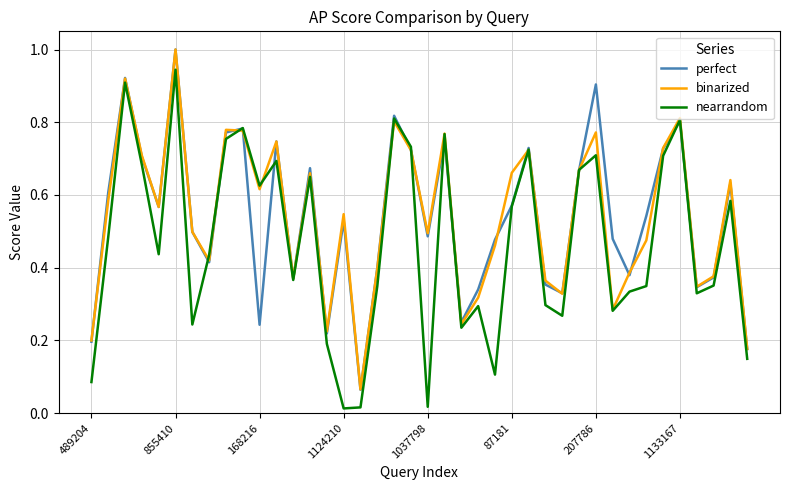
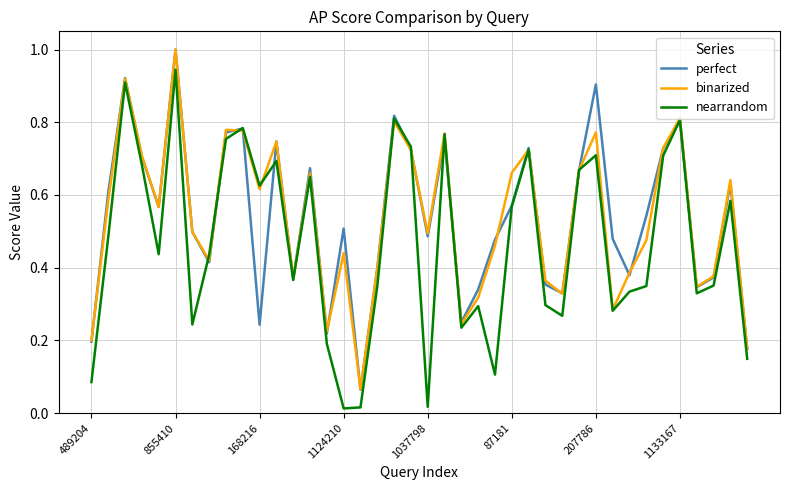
  {
    "perfect": {
      "168216": 0.24,
-     "1124210": 0.53,
+     "1124210": 0.51,
      "1037798": 0.49,
      "207786": 0.90
    },
    "binarized": {
      "168216": 0.62,
-     "1124210": 0.55,
+     "1124210": 0.44,
      "1037798": 0.49,
      "87181": 0.66,
      "207786": 0.77
    },
    "nearrandom": {
      "489204": 0.09,
      "855410": 0.94,
      "168216": 0.63,
      "1124210": 0.01,
      "1037798": 0.02,
      "207786": 0.71
    }
  }
